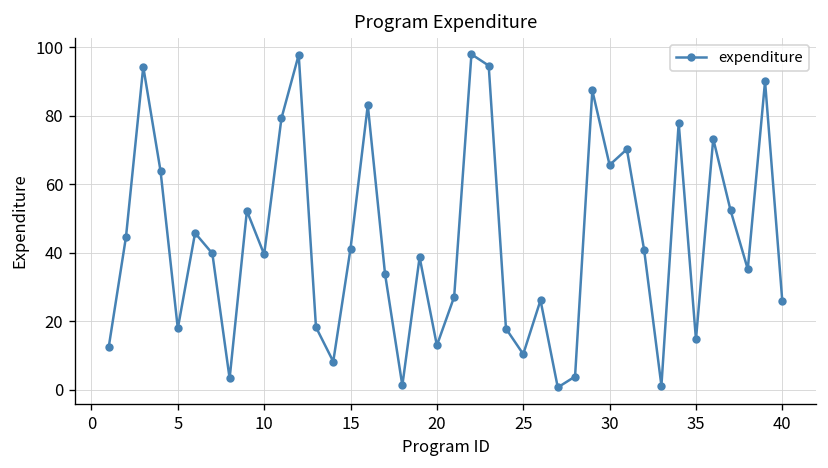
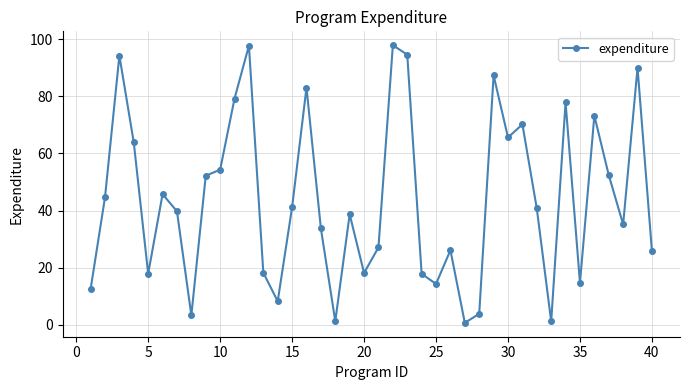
  {
    "5": 18,
-   "10": 39,
+   "10": 54,
    "15": 41,
-   "20": 13,
-   "25": 10,
+   "20": 18,
+   "25": 14,
    "30": 66,
    "35": 15,
    "40": 26
  }
